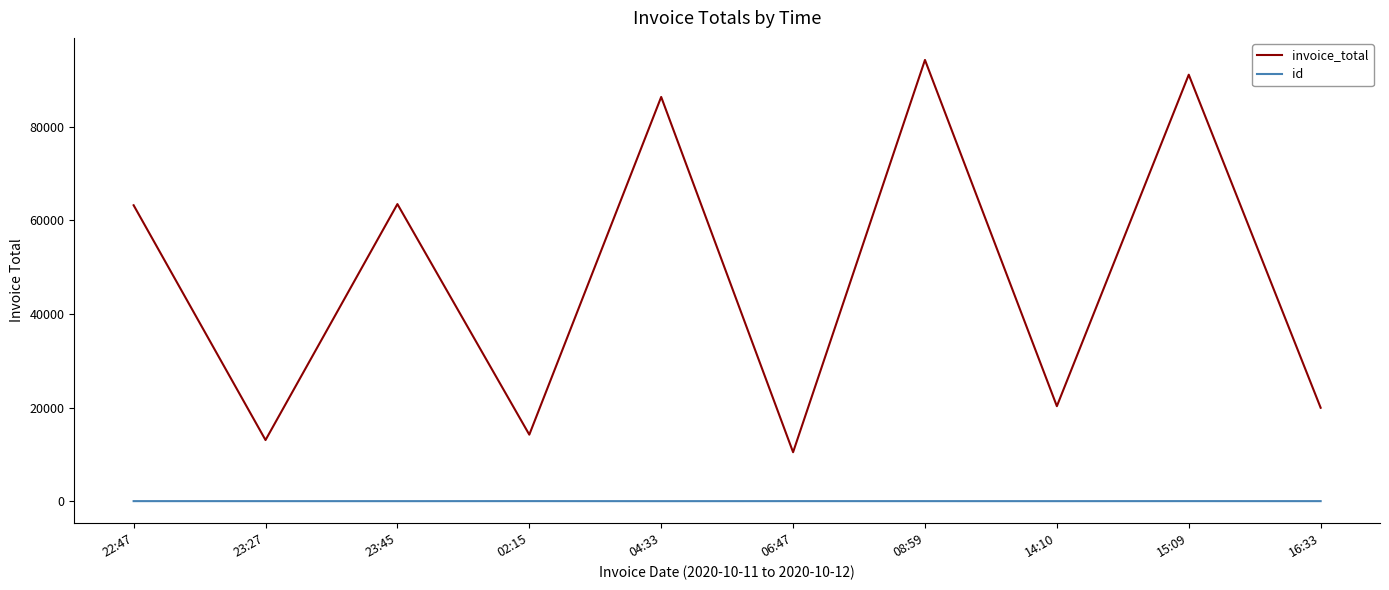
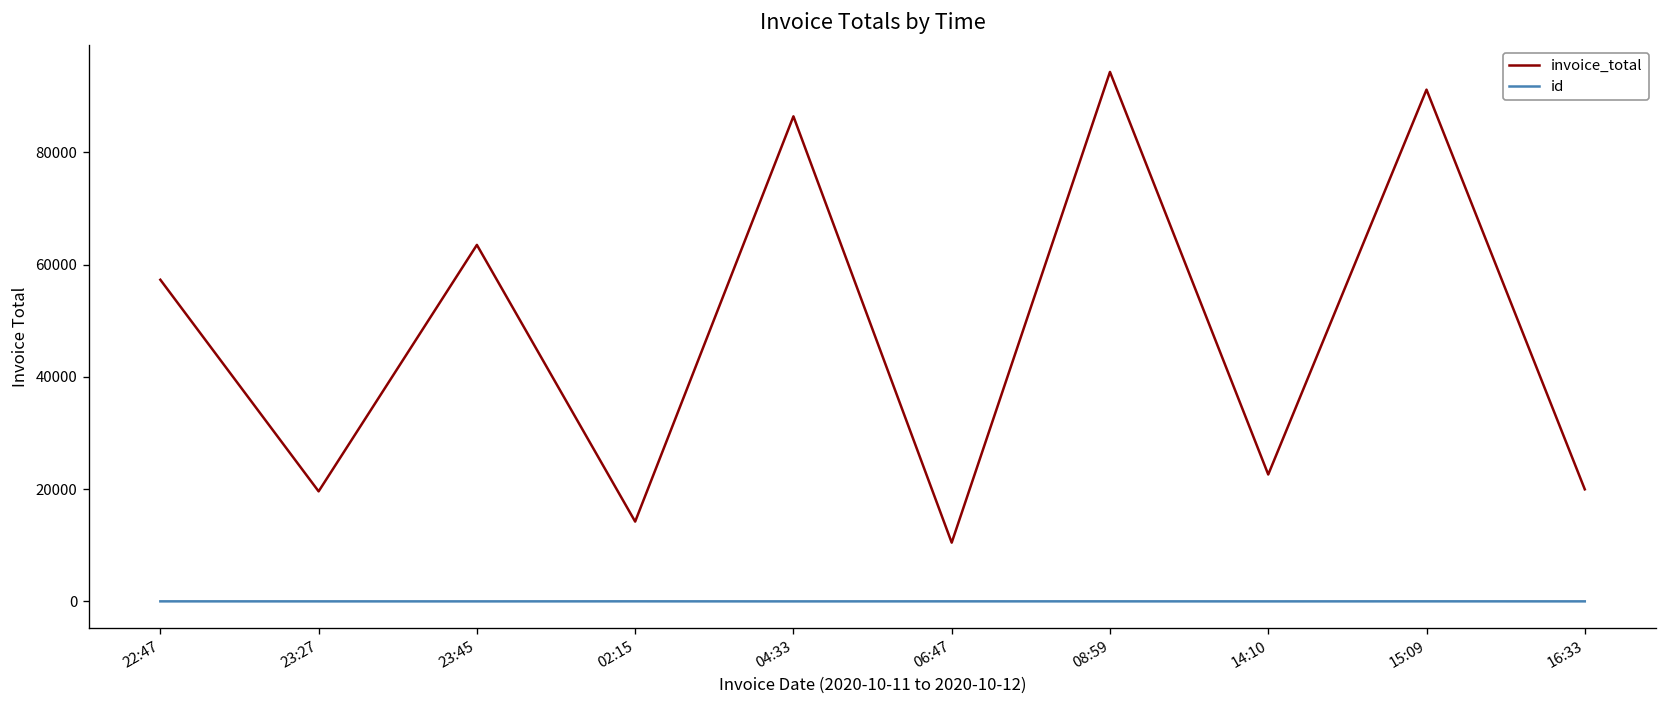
  {
    "invoice_total": {
-     "22:47": 63000,
-     "23:27": 13000,
+     "22:47": 57000,
+     "23:27": 20000,
      "23:45": 64000,
      "02:15": 14000,
      "04:33": 86000,
      "06:47": 10000,
      "08:59": 94000,
-     "14:10": 20000,
+     "14:10": 23000,
      "15:09": 91000,
      "16:33": 20000
    },
    "id": {
      "22:47": 0,
      "23:27": 0,
      "23:45": 0,
      "02:15": 0,
      "04:33": 0,
      "06:47": 0,
      "08:59": 0,
      "14:10": 0,
      "15:09": 0,
      "16:33": 0
    }
  }
